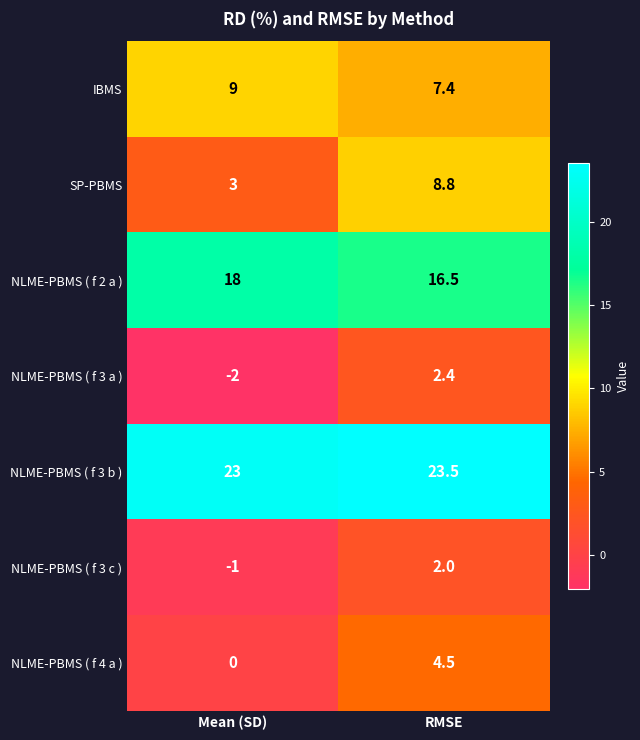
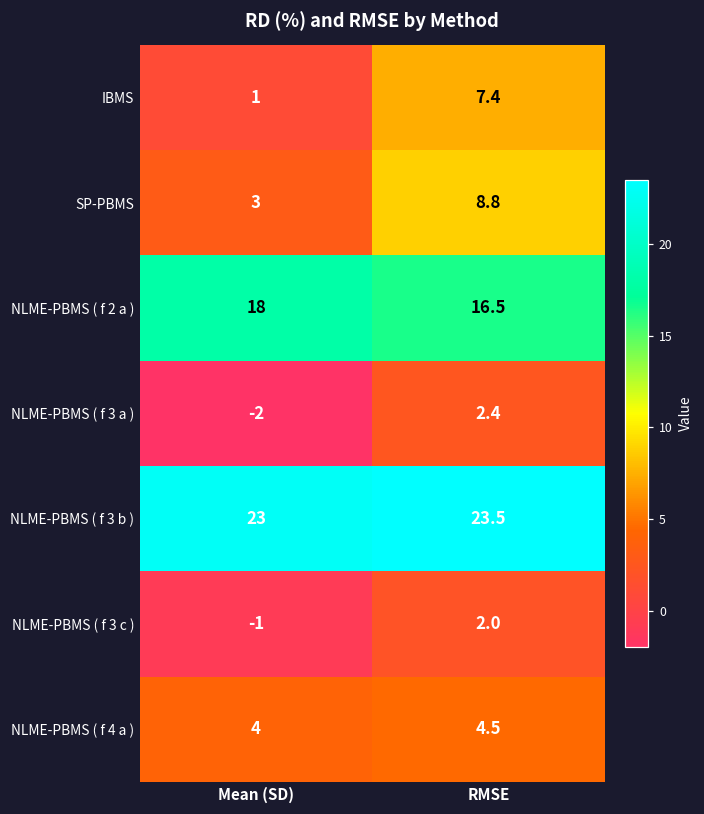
  {
    "IBMS": {
-     "Mean (SD)": 9,
+     "Mean (SD)": 1,
      "RMSE": 7.4
    },
    "SP-PBMS": {
      "Mean (SD)": 3,
      "RMSE": 8.8
    },
    "NLME-PBMS ( f 2 a )": {
      "Mean (SD)": 18,
      "RMSE": 16.5
    },
    "NLME-PBMS ( f 3 a )": {
      "Mean (SD)": -2,
      "RMSE": 2.4
    },
    "NLME-PBMS ( f 3 b )": {
      "Mean (SD)": 23,
      "RMSE": 23.5
    },
    "NLME-PBMS ( f 3 c )": {
      "Mean (SD)": -1,
      "RMSE": 2.0
    },
    "NLME-PBMS ( f 4 a )": {
-     "Mean (SD)": 0,
+     "Mean (SD)": 4,
      "RMSE": 4.5
    }
  }
